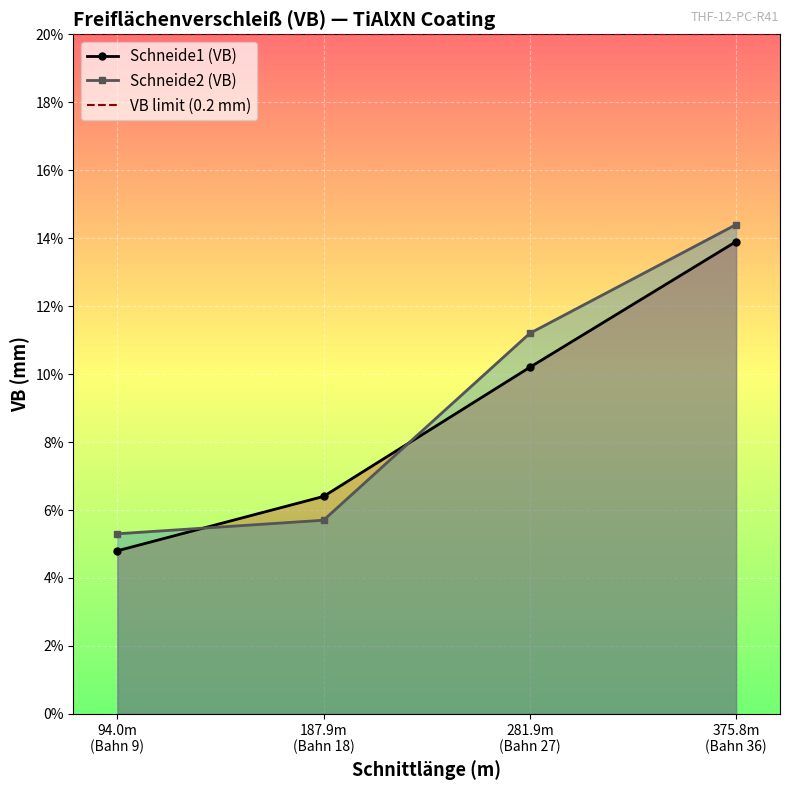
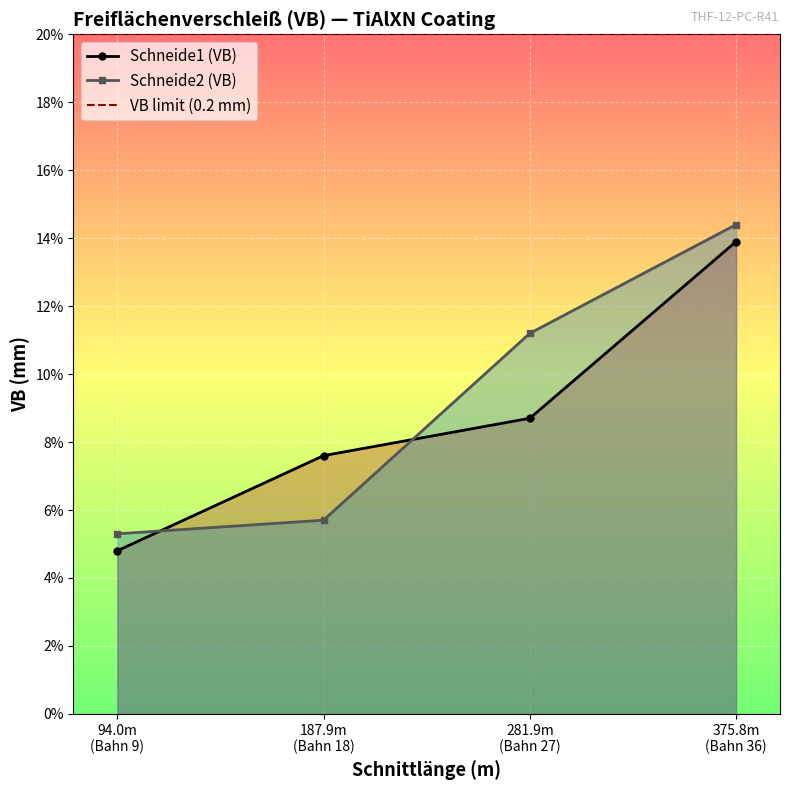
  {
    "Schneide1 (VB)": {
      "94.0m (Bahn 9)": "4.8%",
-     "187.9m (Bahn 18)": "6.4%",
-     "281.9m (Bahn 27)": "10.2%",
+     "187.9m (Bahn 18)": "7.6%",
+     "281.9m (Bahn 27)": "8.7%",
      "375.8m (Bahn 36)": "13.9%"
    },
    "Schneide2 (VB)": {
      "94.0m (Bahn 9)": "5.3%",
      "187.9m (Bahn 18)": "5.7%",
      "281.9m (Bahn 27)": "11.2%",
      "375.8m (Bahn 36)": "14.4%"
    }
  }
